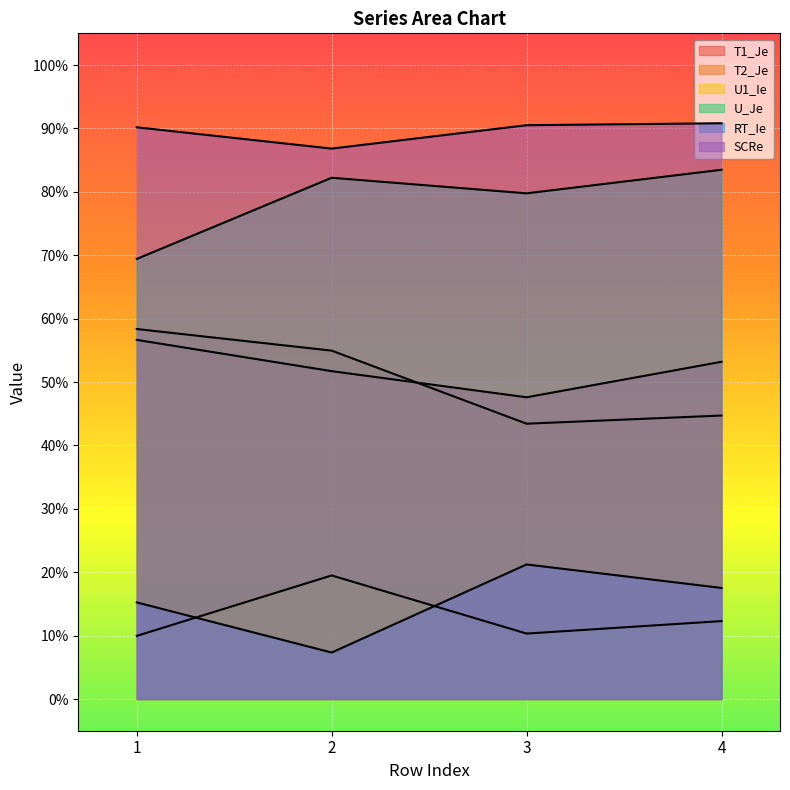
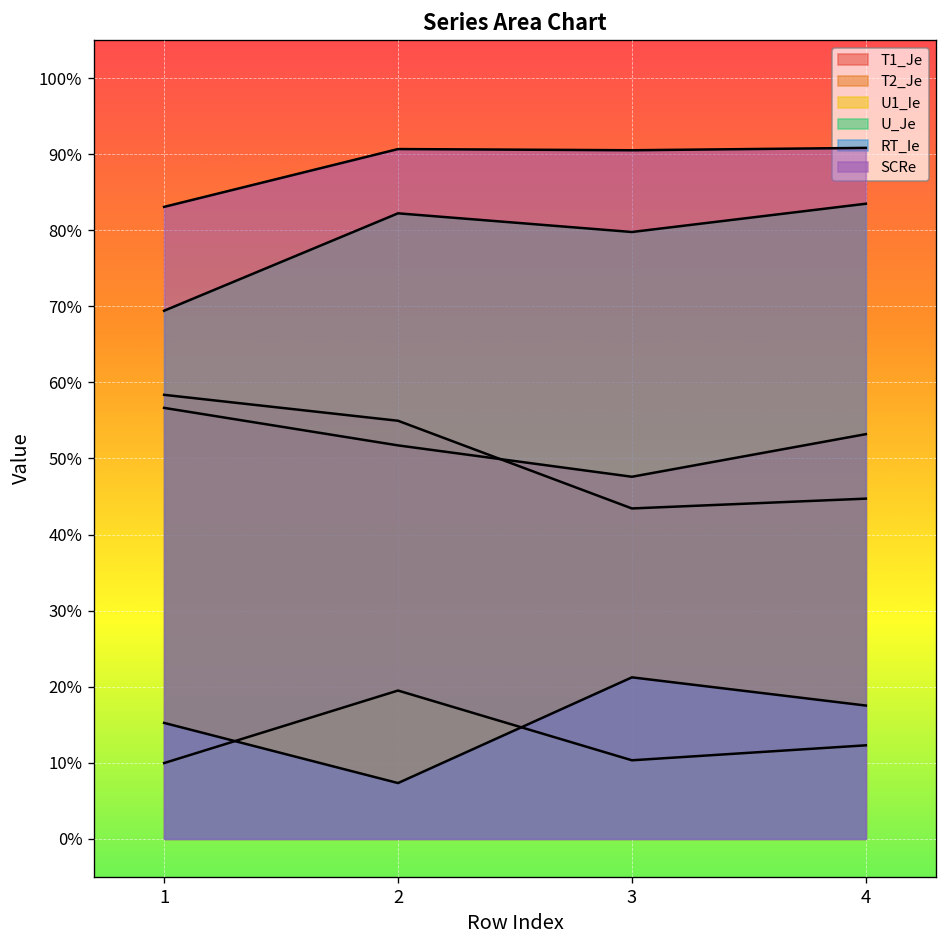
  {
    "U1_Ie": {
      "1": "10%",
      "2": "19%",
      "3": "10%",
      "4": "12%"
    },
    "U_Je": {
      "1": "69%",
      "2": "82%",
      "3": "80%",
      "4": "83%"
    },
    "RT_Ie": {
      "1": "15%",
      "2": "7%",
      "3": "21%",
      "4": "18%"
    },
    "SCRe": {
-     "1": "90%",
-     "2": "87%",
+     "1": "83%",
+     "2": "91%",
      "3": "91%"
    }
  }
